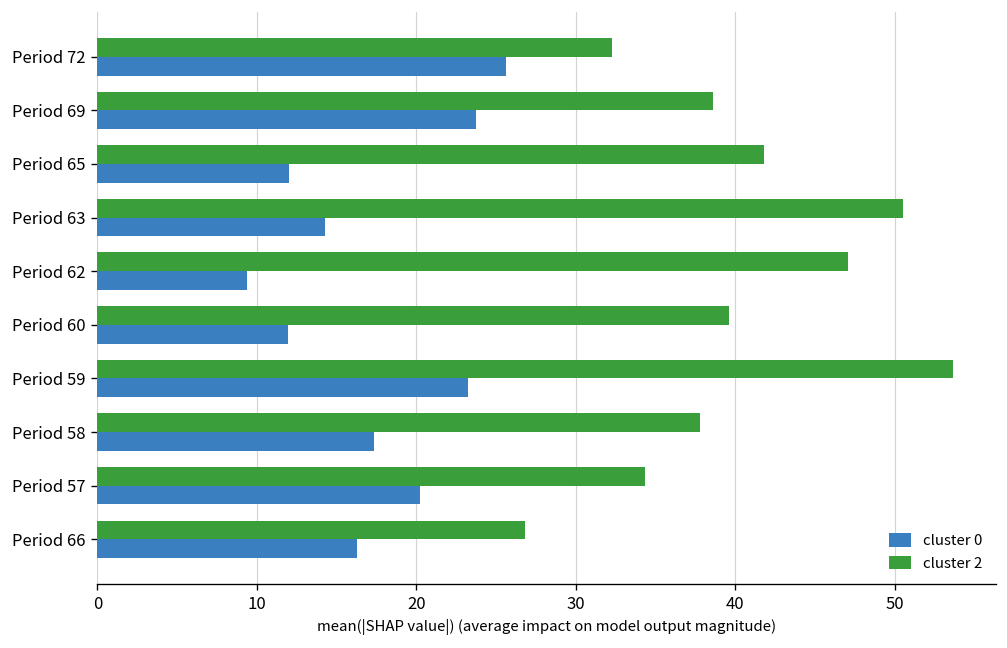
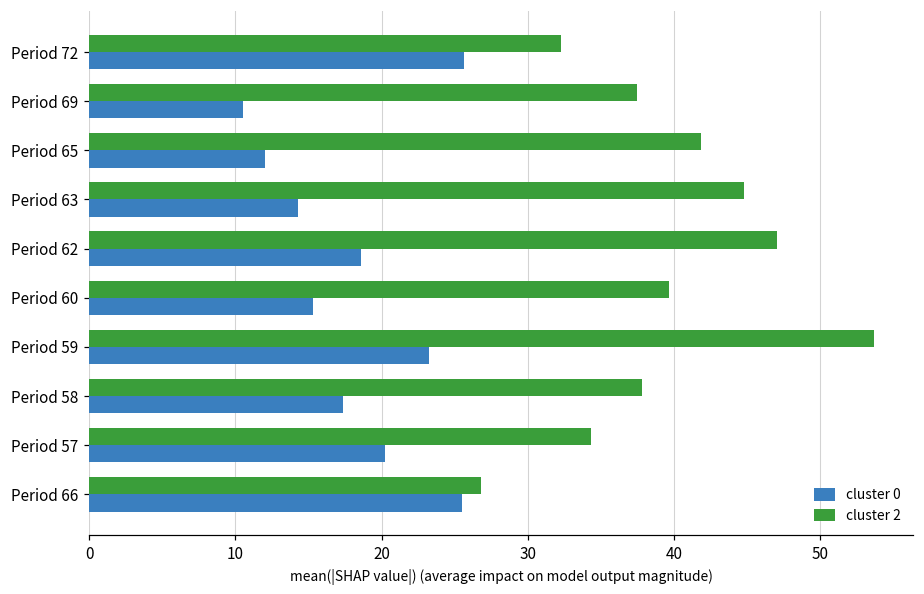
  {
    "cluster 0": {
      "Period 72": 25.6,
-     "Period 69": 23.8,
+     "Period 69": 10.5,
      "Period 65": 12.0,
      "Period 63": 14.3,
-     "Period 62": 9.4,
-     "Period 60": 12.0,
+     "Period 62": 18.6,
+     "Period 60": 15.3,
      "Period 59": 23.2,
      "Period 58": 17.3,
      "Period 57": 20.3,
-     "Period 66": 16.3
+     "Period 66": 25.5
    },
    "cluster 2": {
      "Period 72": 32.3,
-     "Period 69": 38.6,
+     "Period 69": 37.5,
      "Period 65": 41.8,
-     "Period 63": 50.5,
+     "Period 63": 44.8,
      "Period 62": 47.1,
      "Period 60": 39.6,
      "Period 59": 53.7,
      "Period 58": 37.8,
      "Period 57": 34.3,
      "Period 66": 26.8
    }
  }
